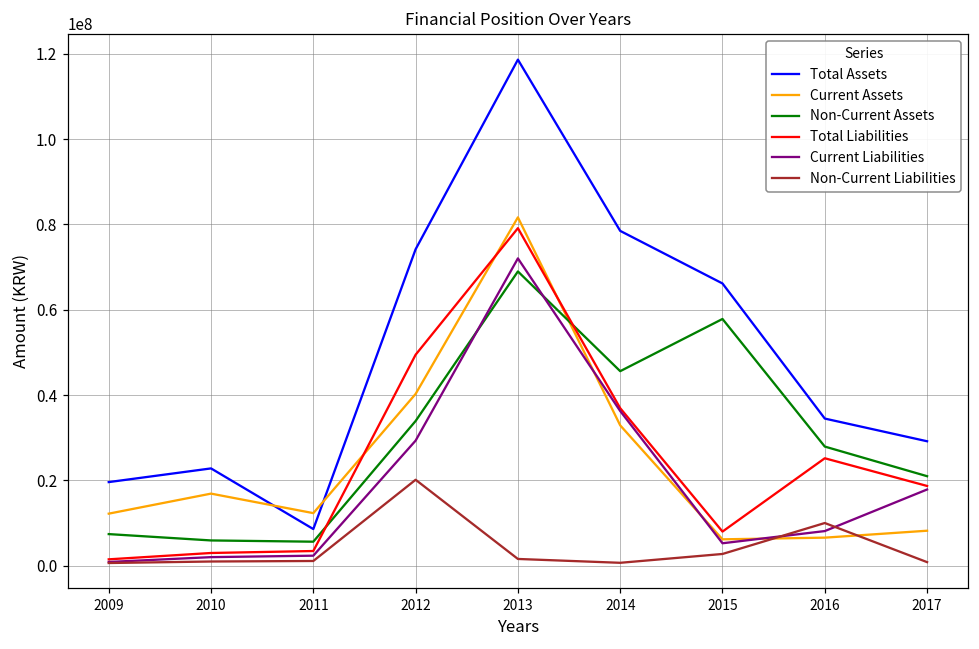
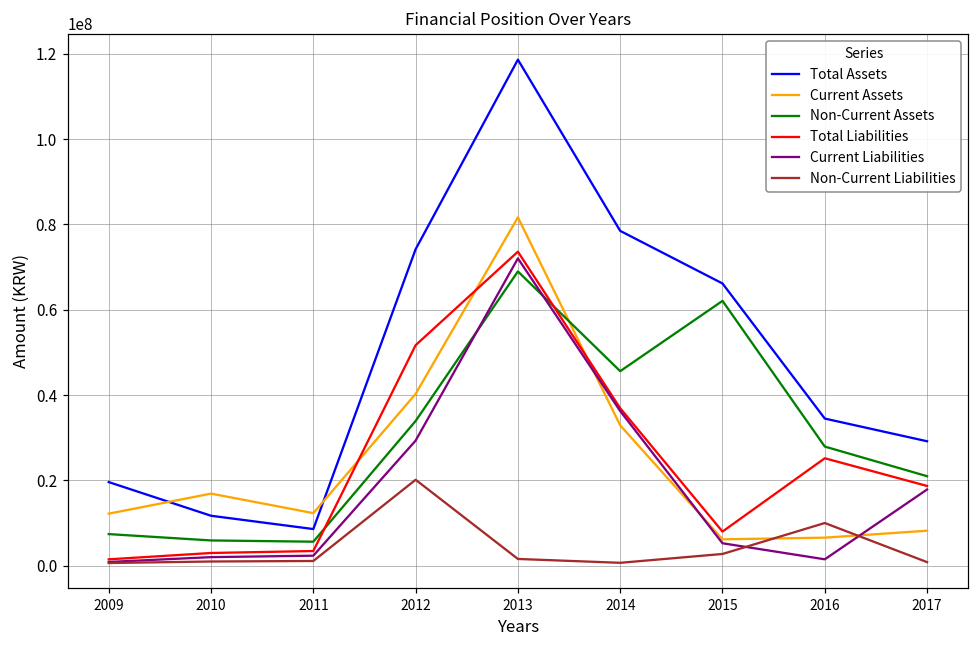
  {
    "Total Assets": {
      "2009": 20000000,
-     "2010": 23000000,
+     "2010": 12000000,
      "2011": 9000000,
      "2012": 74000000,
      "2013": 119000000,
      "2014": 78000000,
      "2015": 66000000,
      "2016": 34000000,
      "2017": 29000000
    },
    "Current Assets": {
      "2009": 12000000,
      "2010": 17000000,
      "2011": 12000000,
      "2012": 40000000,
      "2013": 82000000,
      "2014": 33000000,
      "2015": 6000000,
      "2016": 7000000,
      "2017": 8000000
    },
    "Non-Current Assets": {
      "2009": 7000000,
      "2010": 6000000,
      "2011": 6000000,
      "2012": 34000000,
      "2013": 69000000,
      "2014": 46000000,
-     "2015": 58000000,
+     "2015": 62000000,
      "2016": 28000000,
      "2017": 21000000
    },
    "Total Liabilities": {
      "2010": 3000000,
      "2011": 3000000,
-     "2012": 49000000,
-     "2013": 79000000,
+     "2012": 52000000,
+     "2013": 74000000,
      "2014": 37000000,
      "2015": 8000000,
      "2016": 25000000,
      "2017": 19000000
    },
    "Current Liabilities": {
      "2010": 2000000,
      "2011": 2000000,
      "2012": 29000000,
      "2013": 72000000,
      "2014": 36000000,
      "2015": 5000000,
-     "2016": 8000000,
+     "2016": 1000000,
      "2017": 18000000
    },
    "Non-Current Liabilities": {
      "2010": 1000000,
      "2011": 1000000,
      "2012": 20000000,
      "2013": 2000000,
      "2014": 1000000,
      "2015": 3000000,
      "2016": 10000000,
      "2017": 1000000
    }
  }
